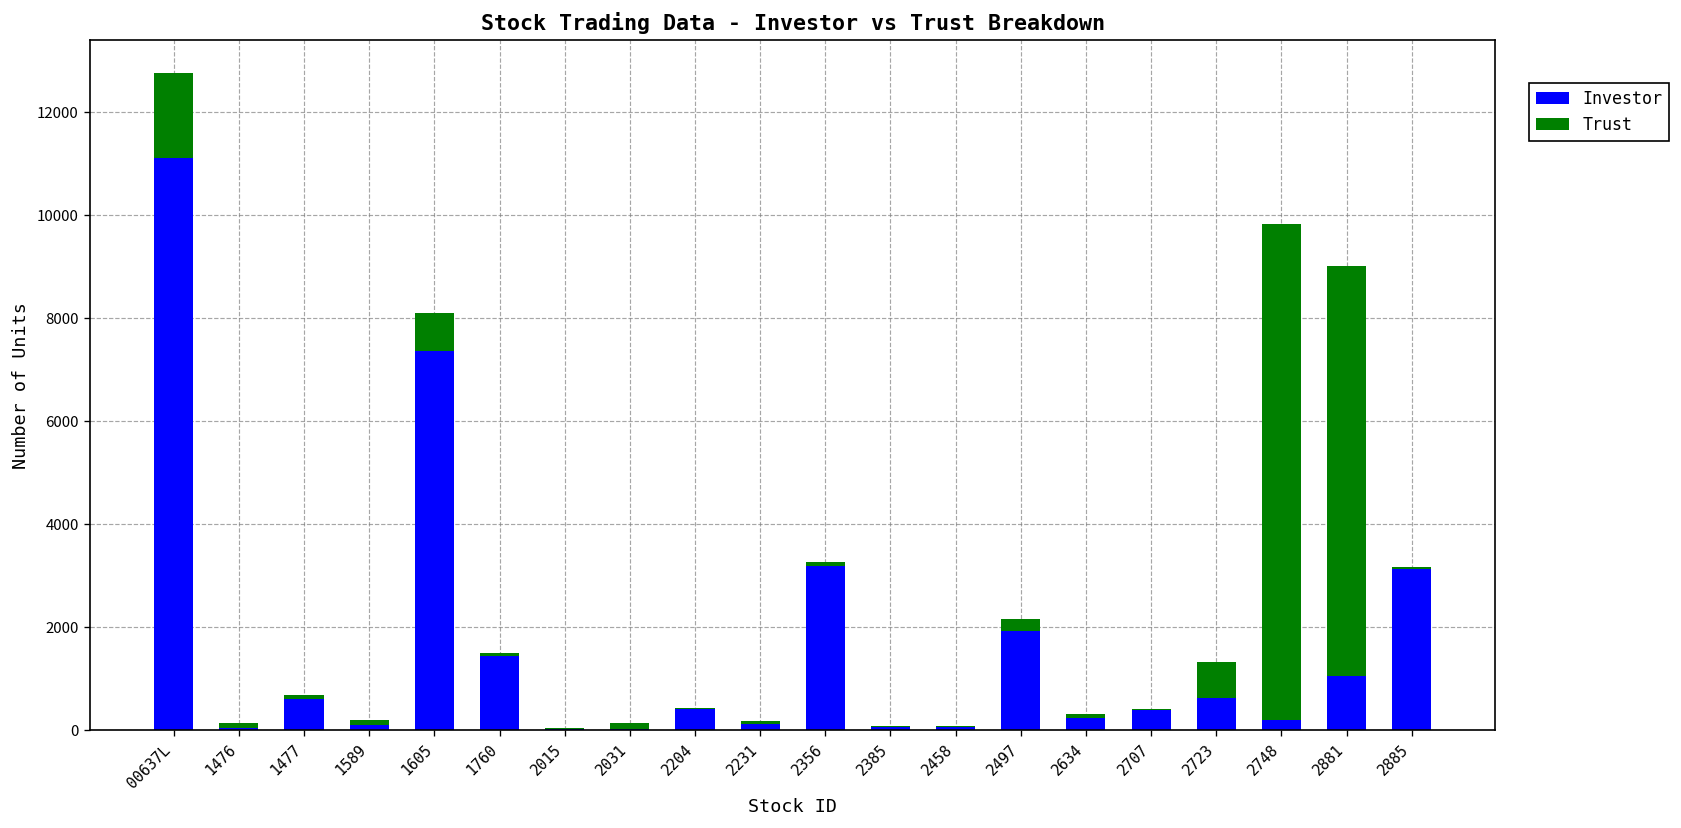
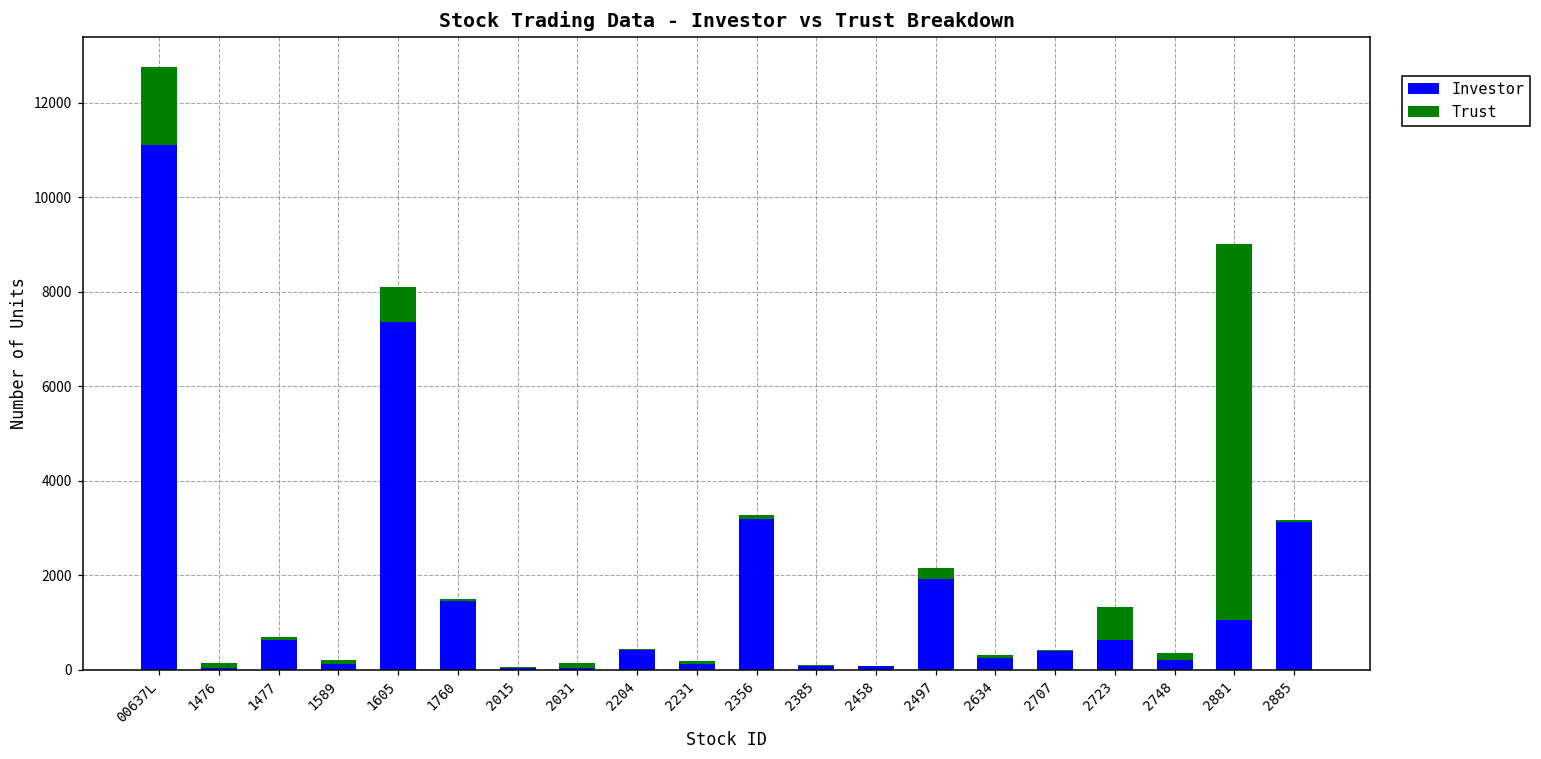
  {
    "Investor": {
      "00637L": 11100,
      "1477": 600,
      "1589": 100,
      "1605": 7400,
      "1760": 1500,
      "2204": 400,
      "2231": 100,
      "2356": 3200,
      "2385": 100,
      "2458": 100,
      "2497": 1900,
      "2634": 200,
      "2707": 400,
      "2723": 600,
      "2748": 200,
      "2881": 1100,
      "2885": 3100
    },
    "Trust": {
      "00637L": 1700,
      "1476": 100,
      "1477": 100,
      "1589": 100,
      "1605": 800,
      "2031": 100,
      "2356": 100,
      "2497": 200,
      "2634": 100,
      "2723": 700,
-     "2748": 9600,
+     "2748": 100,
      "2881": 8000
    }
  }
